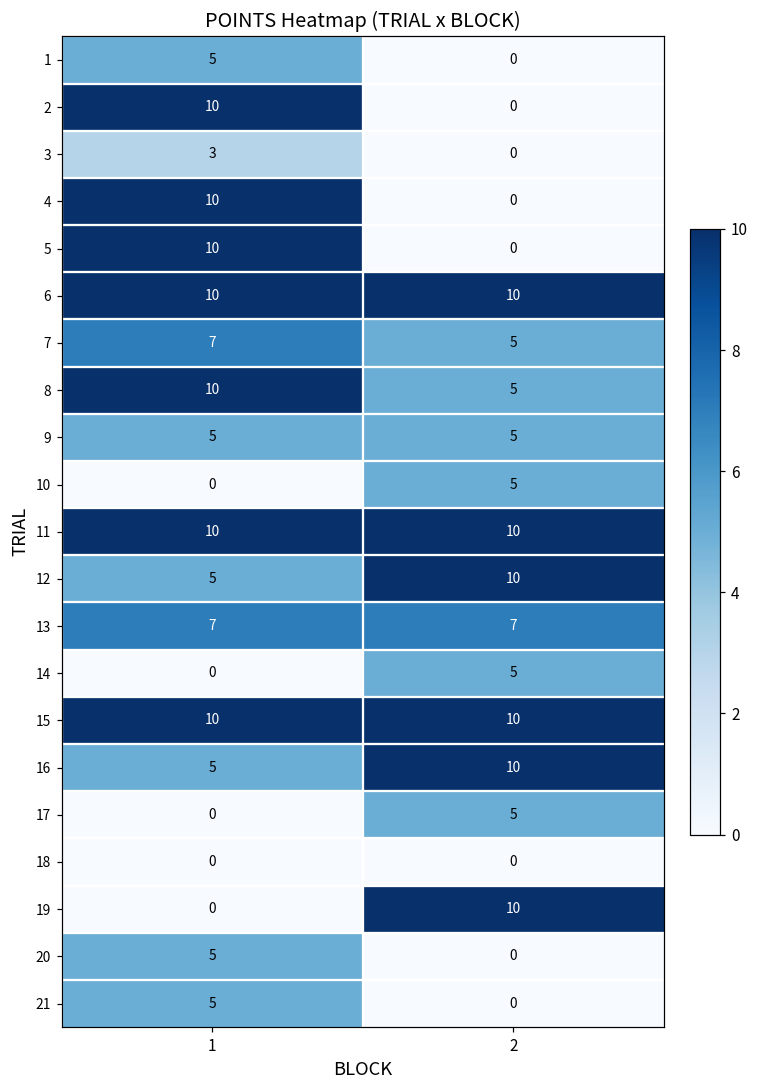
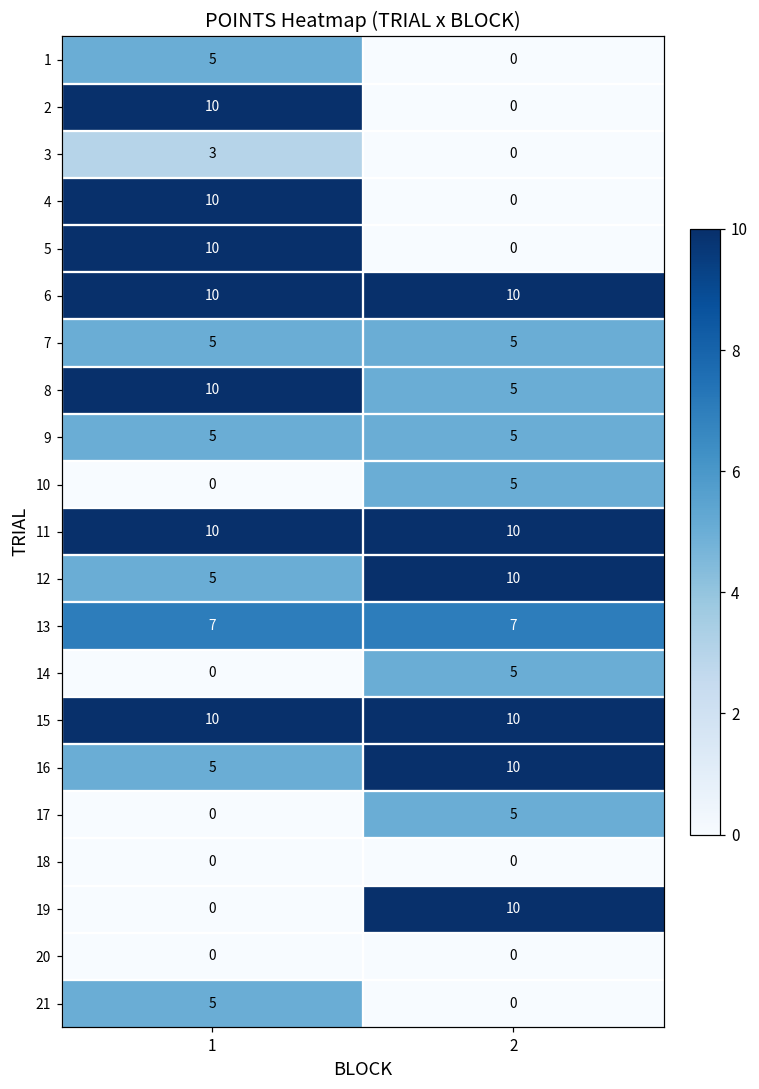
  {
    "1": {
      "1": 5,
      "2": 0
    },
    "2": {
      "1": 10,
      "2": 0
    },
    "3": {
      "1": 3,
      "2": 0
    },
    "4": {
      "1": 10,
      "2": 0
    },
    "5": {
      "1": 10,
      "2": 0
    },
    "6": {
      "1": 10,
      "2": 10
    },
    "7": {
-     "1": 7,
+     "1": 5,
      "2": 5
    },
    "8": {
      "1": 10,
      "2": 5
    },
    "9": {
      "1": 5,
      "2": 5
    },
    "10": {
      "1": 0,
      "2": 5
    },
    "11": {
      "1": 10,
      "2": 10
    },
    "12": {
      "1": 5,
      "2": 10
    },
    "13": {
      "1": 7,
      "2": 7
    },
    "14": {
      "1": 0,
      "2": 5
    },
    "15": {
      "1": 10,
      "2": 10
    },
    "16": {
      "1": 5,
      "2": 10
    },
    "17": {
      "1": 0,
      "2": 5
    },
    "18": {
      "1": 0,
      "2": 0
    },
    "19": {
      "1": 0,
      "2": 10
    },
    "20": {
-     "1": 5,
+     "1": 0,
      "2": 0
    },
    "21": {
      "1": 5,
      "2": 0
    }
  }
